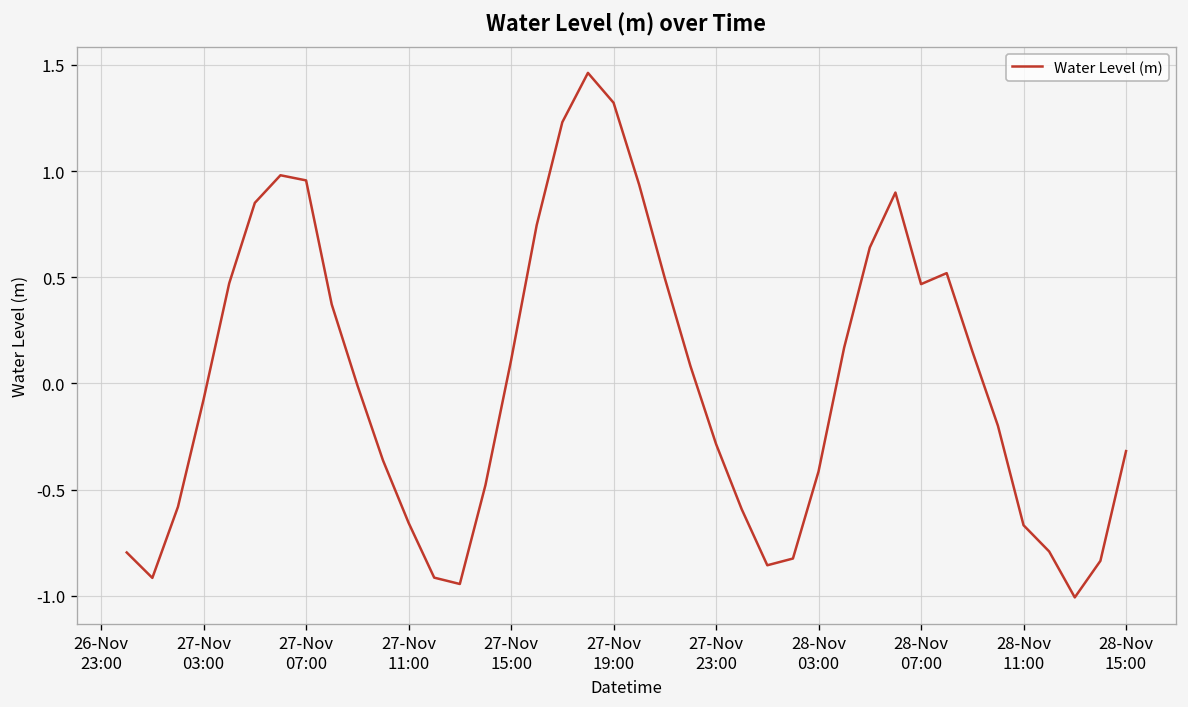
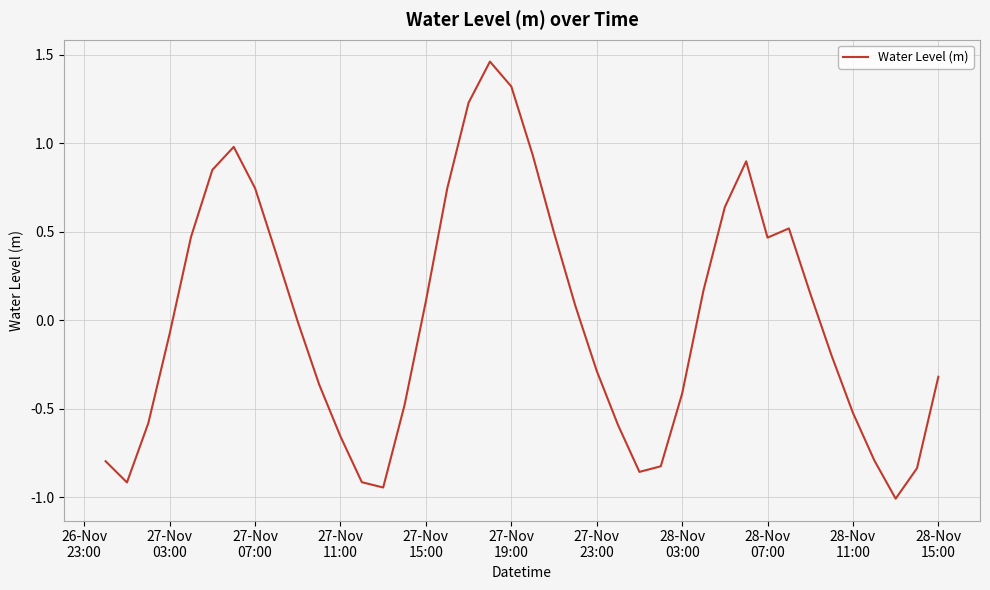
  {
    "27-Nov 03:00": -0.08,
-   "27-Nov 07:00": 0.96,
+   "27-Nov 07:00": 0.75,
    "27-Nov 11:00": -0.66,
    "27-Nov 15:00": 0.11,
    "27-Nov 19:00": 1.32,
    "27-Nov 23:00": -0.28,
    "28-Nov 03:00": -0.41,
    "28-Nov 07:00": 0.47,
-   "28-Nov 11:00": -0.67,
+   "28-Nov 11:00": -0.52,
    "28-Nov 15:00": -0.32
  }
